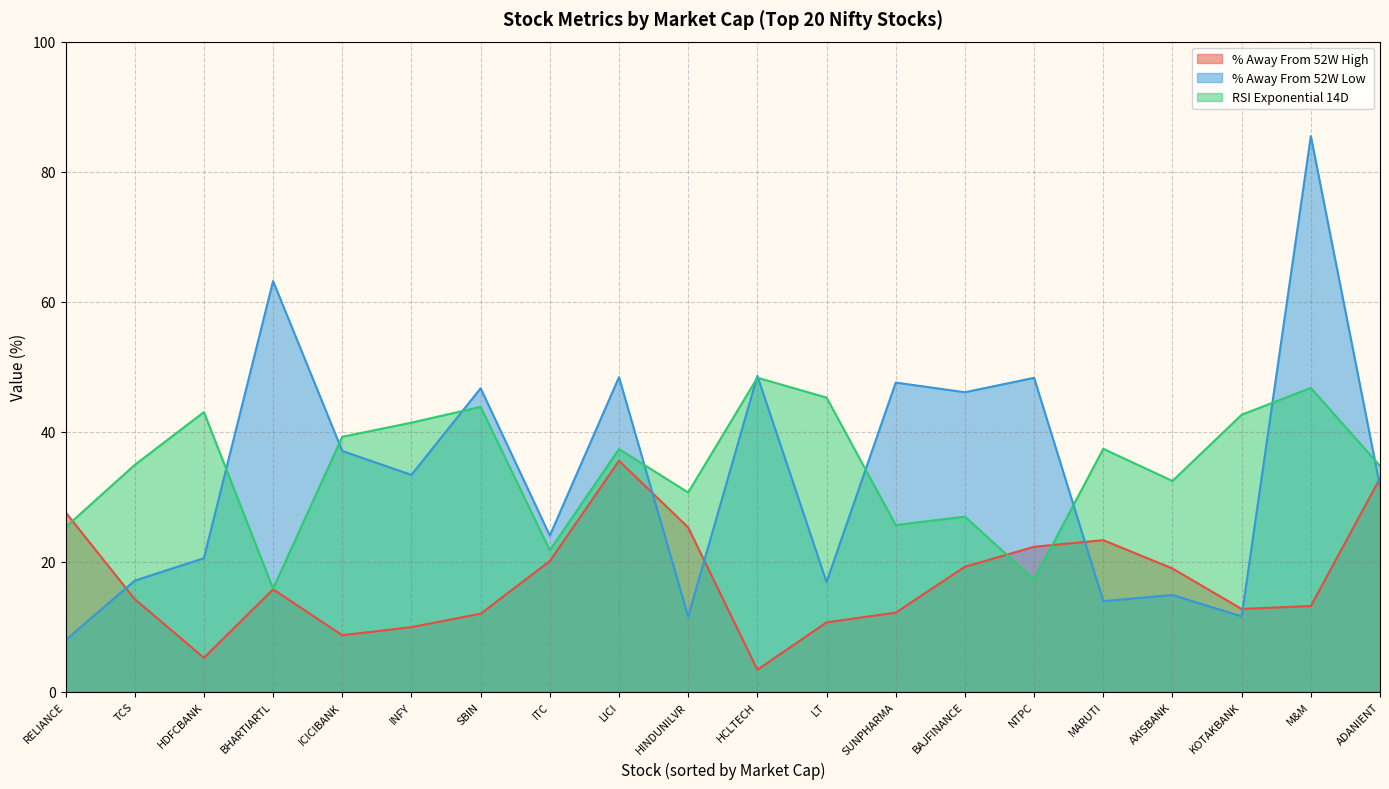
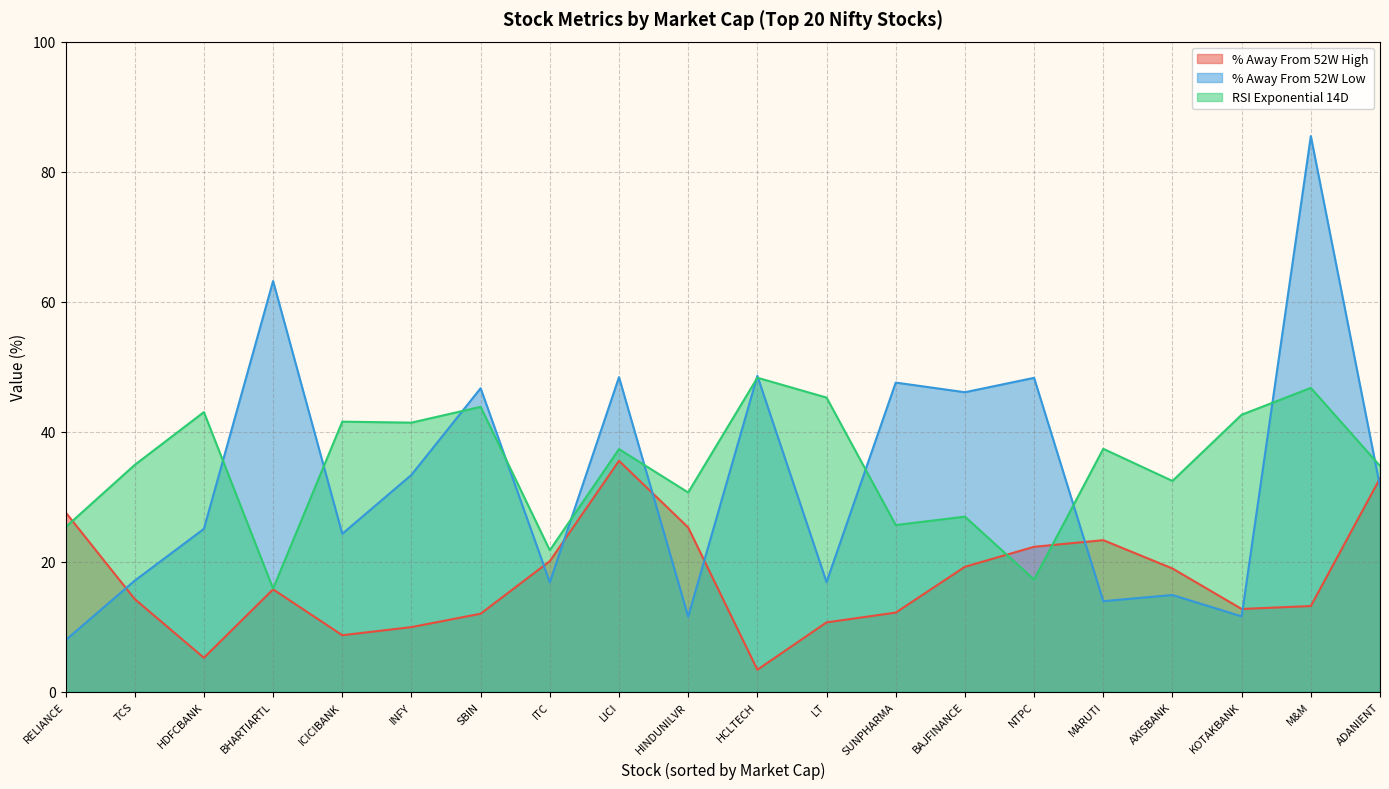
  {
    "% Away From 52W High": {
      "RELIANCE": 28,
      "TCS": 14,
      "HDFCBANK": 5,
      "ICICIBANK": 9,
      "INFY": 10,
      "SBIN": 12,
      "ITC": 20,
      "LICI": 36,
      "HINDUNILVR": 25,
      "HCLTECH": 3,
      "LT": 11,
      "SUNPHARMA": 12,
      "BAJFINANCE": 19,
      "NTPC": 22,
      "MARUTI": 23,
      "AXISBANK": 19,
      "KOTAKBANK": 13,
      "M&M": 13,
      "ADANIENT": 33
    },
    "% Away From 52W Low": {
      "RELIANCE": 8,
      "TCS": 17,
-     "HDFCBANK": 21,
+     "HDFCBANK": 25,
      "BHARTIARTL": 63,
-     "ICICIBANK": 37,
+     "ICICIBANK": 24,
      "INFY": 33,
      "SBIN": 47,
-     "ITC": 24,
+     "ITC": 17,
      "LICI": 48,
      "HINDUNILVR": 12,
      "LT": 17,
      "SUNPHARMA": 48,
      "BAJFINANCE": 46,
      "NTPC": 48,
      "MARUTI": 14,
      "AXISBANK": 15,
      "KOTAKBANK": 12,
      "M&M": 85,
      "ADANIENT": 32
    },
    "RSI Exponential 14D": {
      "RELIANCE": 25,
      "TCS": 35,
      "HDFCBANK": 43,
-     "ICICIBANK": 39,
+     "ICICIBANK": 42,
      "INFY": 41,
      "SBIN": 44,
      "ITC": 22,
      "LICI": 37,
      "HINDUNILVR": 31,
      "LT": 45,
      "SUNPHARMA": 26,
      "BAJFINANCE": 27,
      "NTPC": 17,
      "MARUTI": 37,
      "AXISBANK": 32,
      "KOTAKBANK": 43,
      "M&M": 47,
      "ADANIENT": 35
    }
  }
